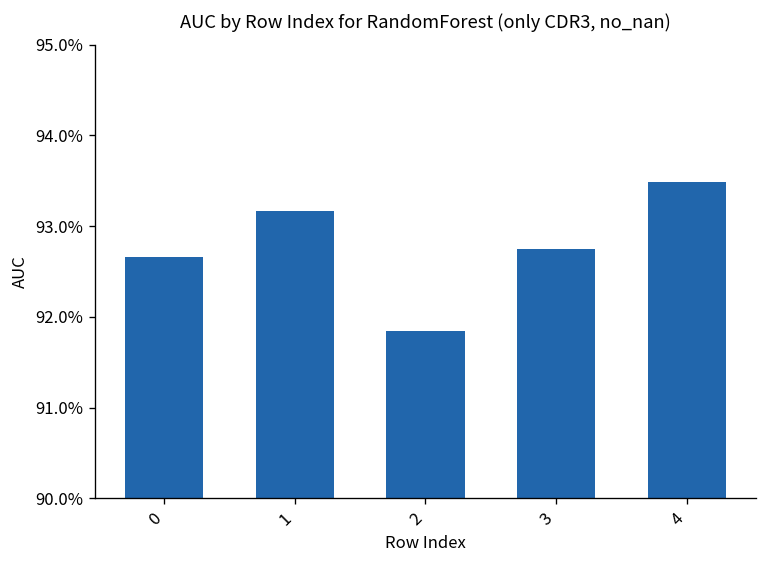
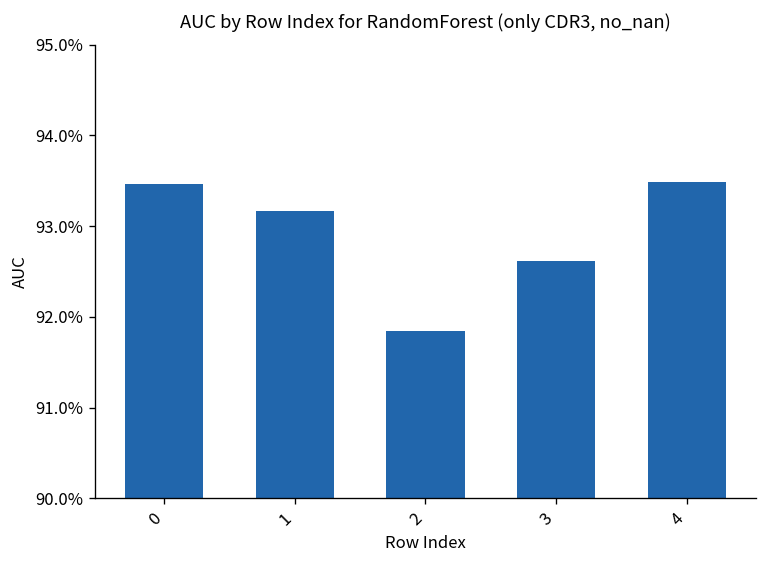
  {
-   "0": "92.7%",
+   "0": "93.5%",
    "1": "93.2%",
    "2": "91.8%",
-   "3": "92.7%",
+   "3": "92.6%",
    "4": "93.5%"
  }
